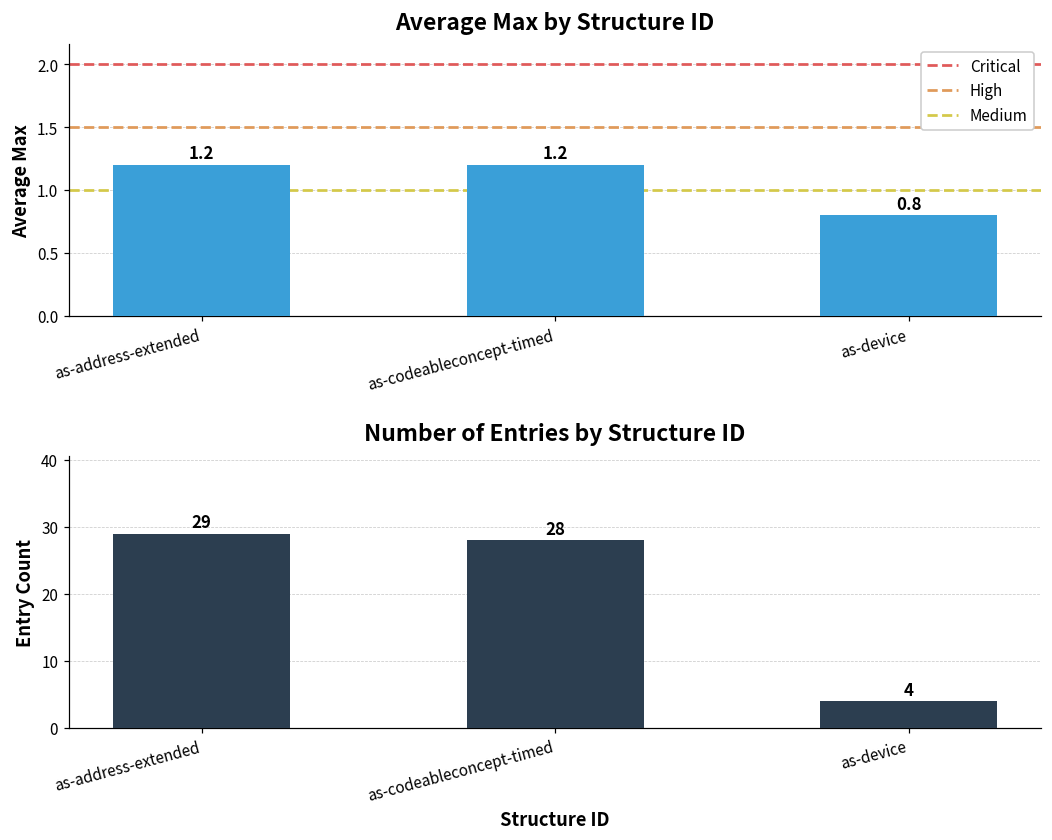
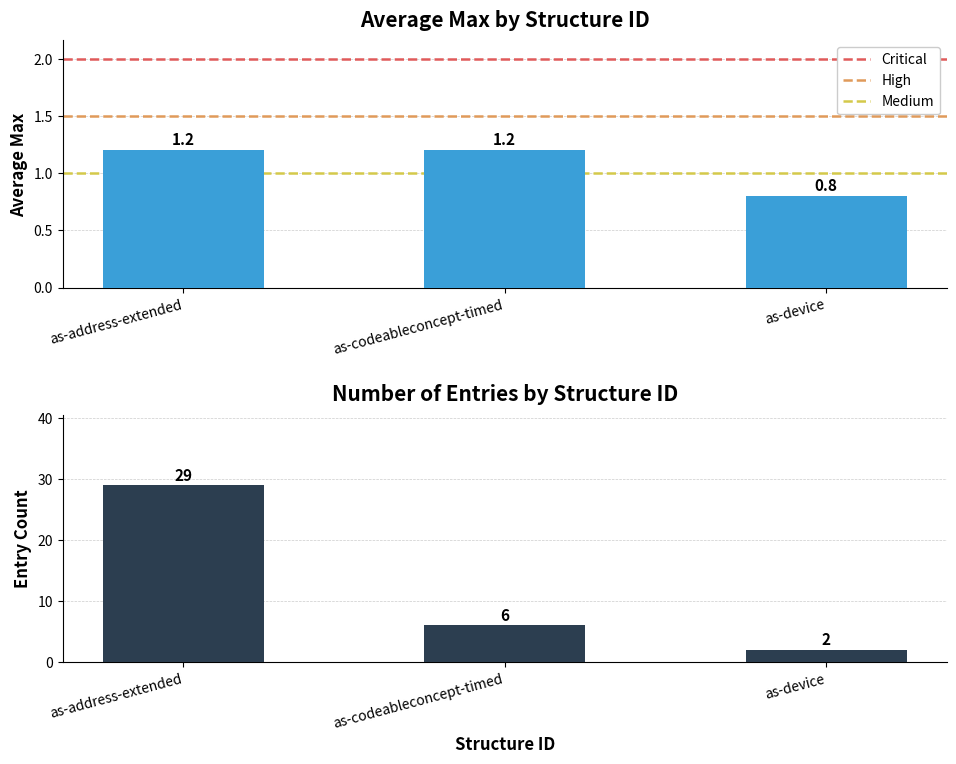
  {
    "Average Max by Structure ID": {
      "as-address-extended": 1.2,
      "as-codeableconcept-timed": 1.2,
      "as-device": 0.8
    },
    "Number of Entries by Structure ID": {
      "as-address-extended": 29,
-     "as-codeableconcept-timed": 28,
-     "as-device": 4
+     "as-codeableconcept-timed": 6,
+     "as-device": 2
    }
  }
